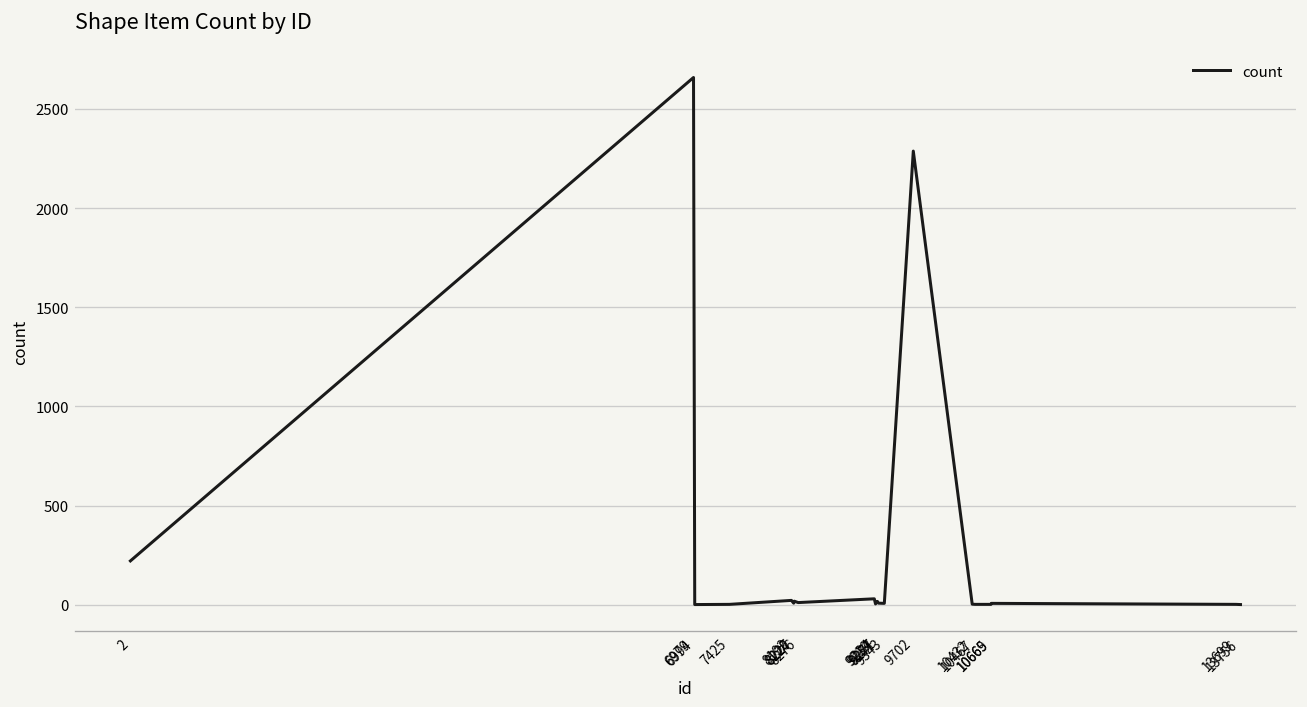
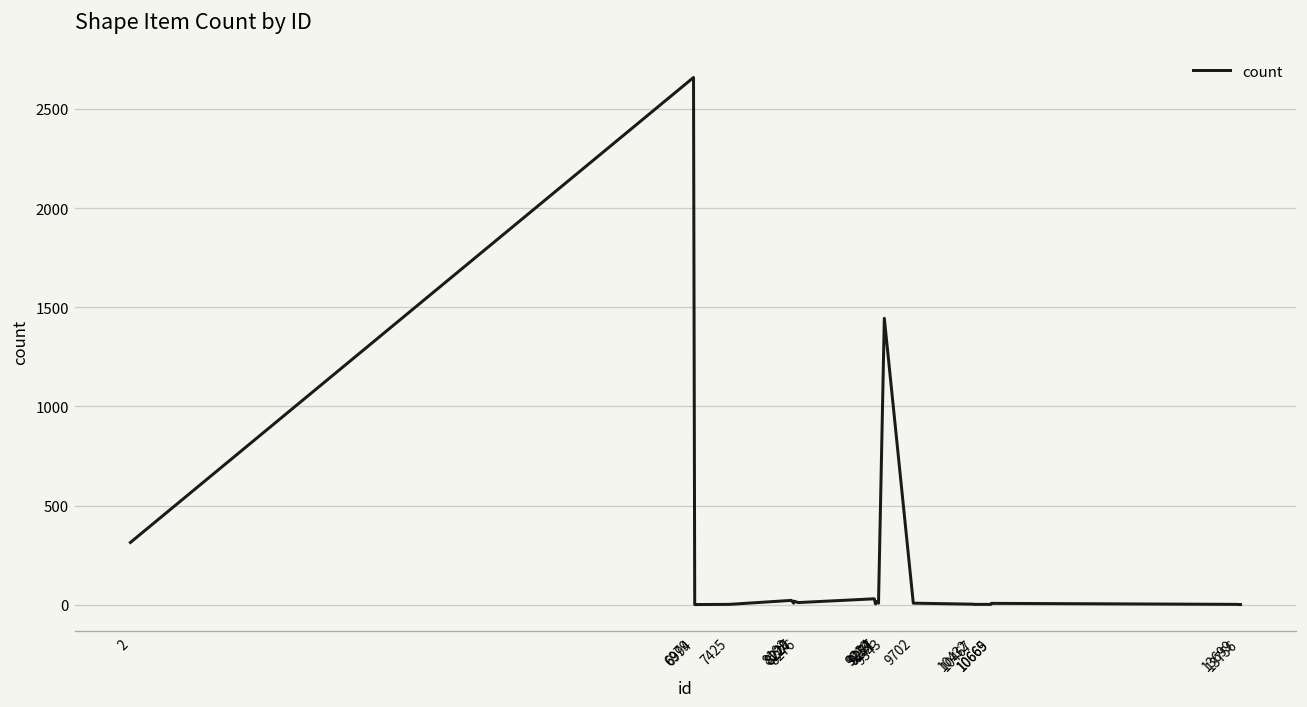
  {
-   "2": 220,
+   "2": 310,
    "6979": 2660,
    "6994": 0,
    "7425": 0,
    "8192": 20,
    "8220": 10,
    "8227": 20,
    "8276": 10,
    "9219": 30,
    "9234": 0,
    "9257": 20,
    "9271": 10,
-   "9343": 10,
-   "9702": 2290,
+   "9343": 1440,
+   "9702": 10,
    "10432": 0,
    "10467": 0,
    "10665": 0,
    "10669": 10,
    "13699": 0,
    "13756": 0
  }
